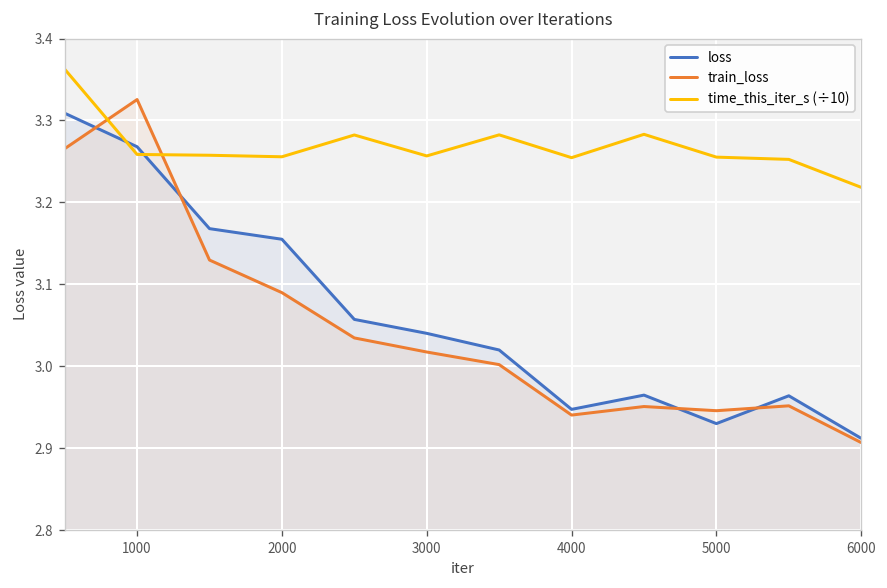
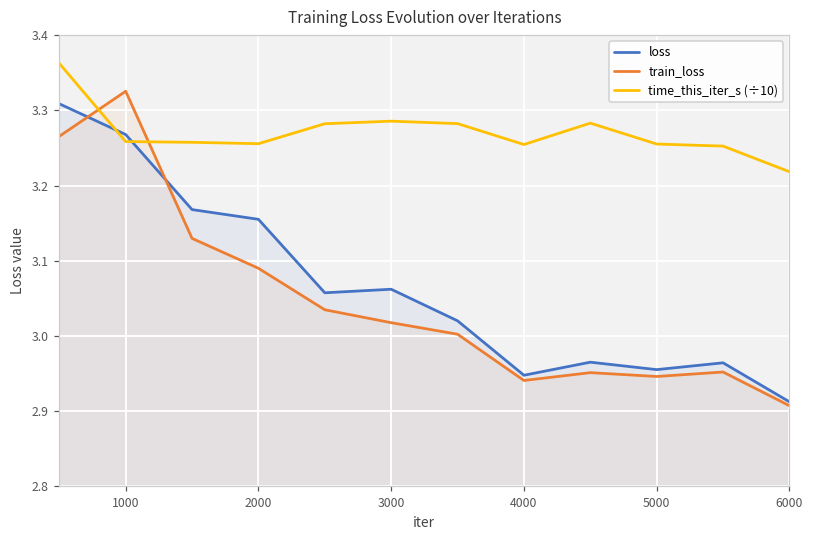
  {
    "loss": {
      "1000": 3.27,
      "2000": 3.15,
-     "3000": 3.04,
+     "3000": 3.06,
      "4000": 2.95,
-     "5000": 2.93,
+     "5000": 2.95,
      "6000": 2.91
    },
    "train_loss": {
      "1000": 3.33,
      "2000": 3.09,
      "3000": 3.02,
      "4000": 2.94,
      "5000": 2.95,
      "6000": 2.91
    },
    "time_this_iter_s (÷10)": {
      "1000": 3.26,
      "2000": 3.26,
-     "3000": 3.26,
+     "3000": 3.29,
      "4000": 3.25,
      "5000": 3.26,
      "6000": 3.22
    }
  }
